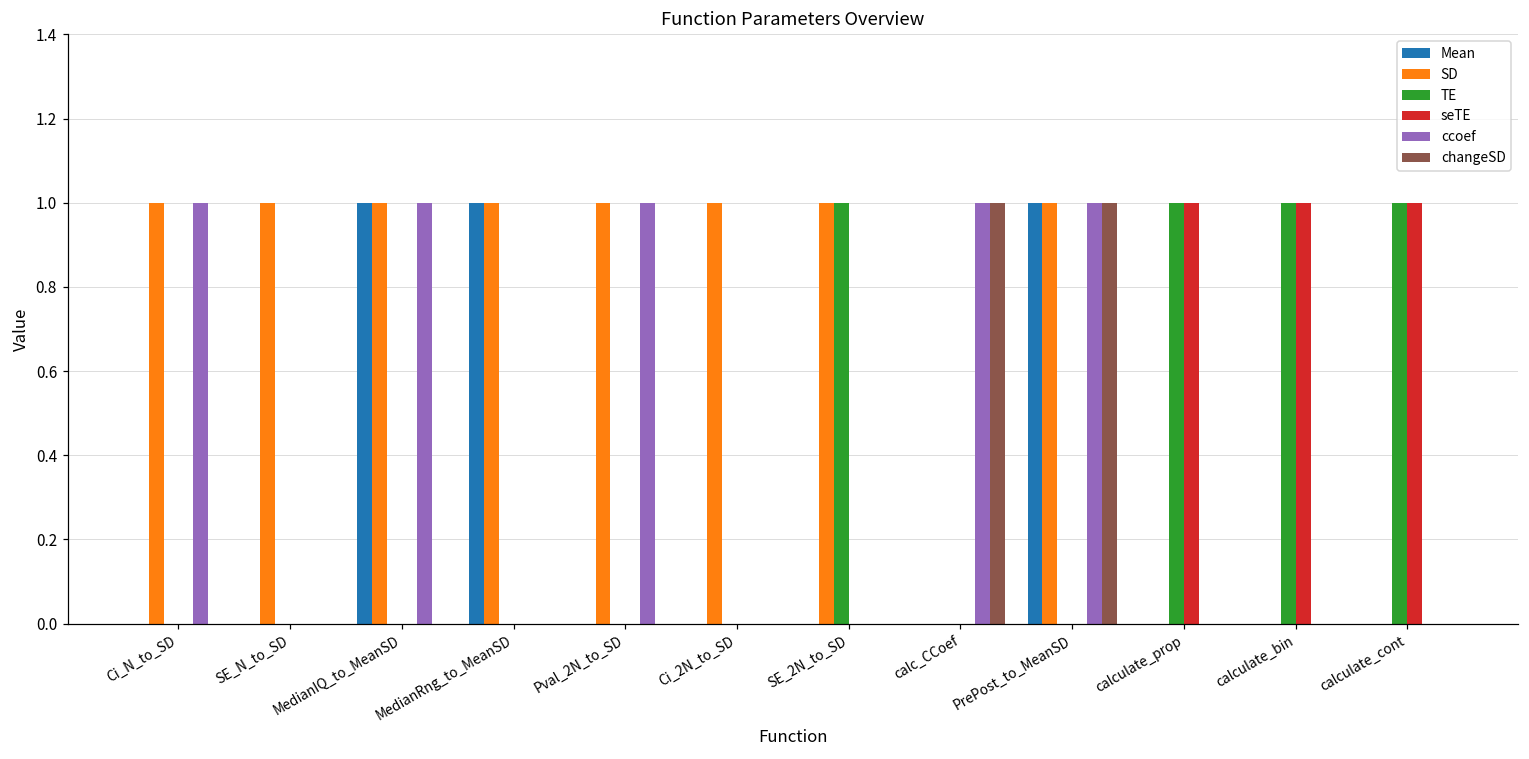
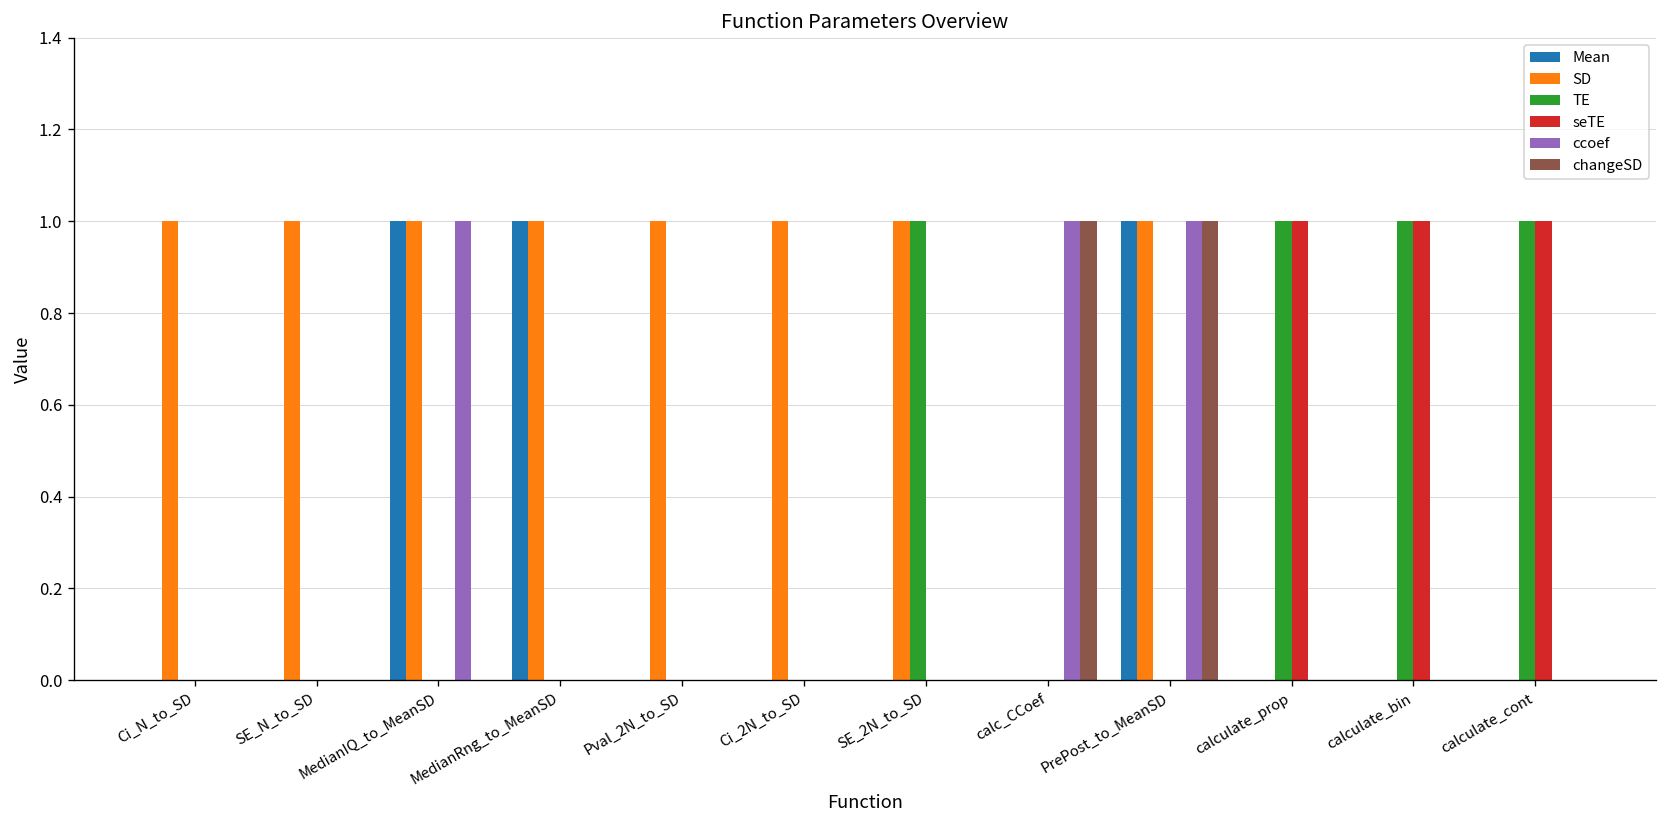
  {
    "Mean": {
      "Ci_N_to_SD": 0,
      "SE_N_to_SD": 0,
      "MedianIQ_to_MeanSD": 1,
      "MedianRng_to_MeanSD": 1,
      "Pval_2N_to_SD": 0,
      "Ci_2N_to_SD": 0,
      "SE_2N_to_SD": 0,
      "calc_CCoef": 0,
      "PrePost_to_MeanSD": 1,
      "calculate_prop": 0,
      "calculate_bin": 0,
      "calculate_cont": 0
    },
    "SD": {
      "Ci_N_to_SD": 1,
      "SE_N_to_SD": 1,
      "MedianIQ_to_MeanSD": 1,
      "MedianRng_to_MeanSD": 1,
      "Pval_2N_to_SD": 1,
      "Ci_2N_to_SD": 1,
      "SE_2N_to_SD": 1,
      "calc_CCoef": 0,
      "PrePost_to_MeanSD": 1,
      "calculate_prop": 0,
      "calculate_bin": 0,
      "calculate_cont": 0
    },
    "TE": {
      "Ci_N_to_SD": 0,
      "SE_N_to_SD": 0,
      "MedianIQ_to_MeanSD": 0,
      "MedianRng_to_MeanSD": 0,
      "Pval_2N_to_SD": 0,
      "Ci_2N_to_SD": 0,
      "SE_2N_to_SD": 1,
      "calc_CCoef": 0,
      "PrePost_to_MeanSD": 0,
      "calculate_prop": 1,
      "calculate_bin": 1,
      "calculate_cont": 1
    },
    "seTE": {
      "Ci_N_to_SD": 0,
      "SE_N_to_SD": 0,
      "MedianIQ_to_MeanSD": 0,
      "MedianRng_to_MeanSD": 0,
      "Pval_2N_to_SD": 0,
      "Ci_2N_to_SD": 0,
      "SE_2N_to_SD": 0,
      "calc_CCoef": 0,
      "PrePost_to_MeanSD": 0,
      "calculate_prop": 1,
      "calculate_bin": 1,
      "calculate_cont": 1
    },
    "ccoef": {
-     "Ci_N_to_SD": 1,
+     "Ci_N_to_SD": 0,
      "SE_N_to_SD": 0,
      "MedianIQ_to_MeanSD": 1,
      "MedianRng_to_MeanSD": 0,
-     "Pval_2N_to_SD": 1,
+     "Pval_2N_to_SD": 0,
      "Ci_2N_to_SD": 0,
      "SE_2N_to_SD": 0,
      "calc_CCoef": 1,
      "PrePost_to_MeanSD": 1,
      "calculate_prop": 0,
      "calculate_bin": 0,
      "calculate_cont": 0
    },
    "changeSD": {
      "Ci_N_to_SD": 0,
      "SE_N_to_SD": 0,
      "MedianIQ_to_MeanSD": 0,
      "MedianRng_to_MeanSD": 0,
      "Pval_2N_to_SD": 0,
      "Ci_2N_to_SD": 0,
      "SE_2N_to_SD": 0,
      "calc_CCoef": 1,
      "PrePost_to_MeanSD": 1,
      "calculate_prop": 0,
      "calculate_bin": 0,
      "calculate_cont": 0
    }
  }
